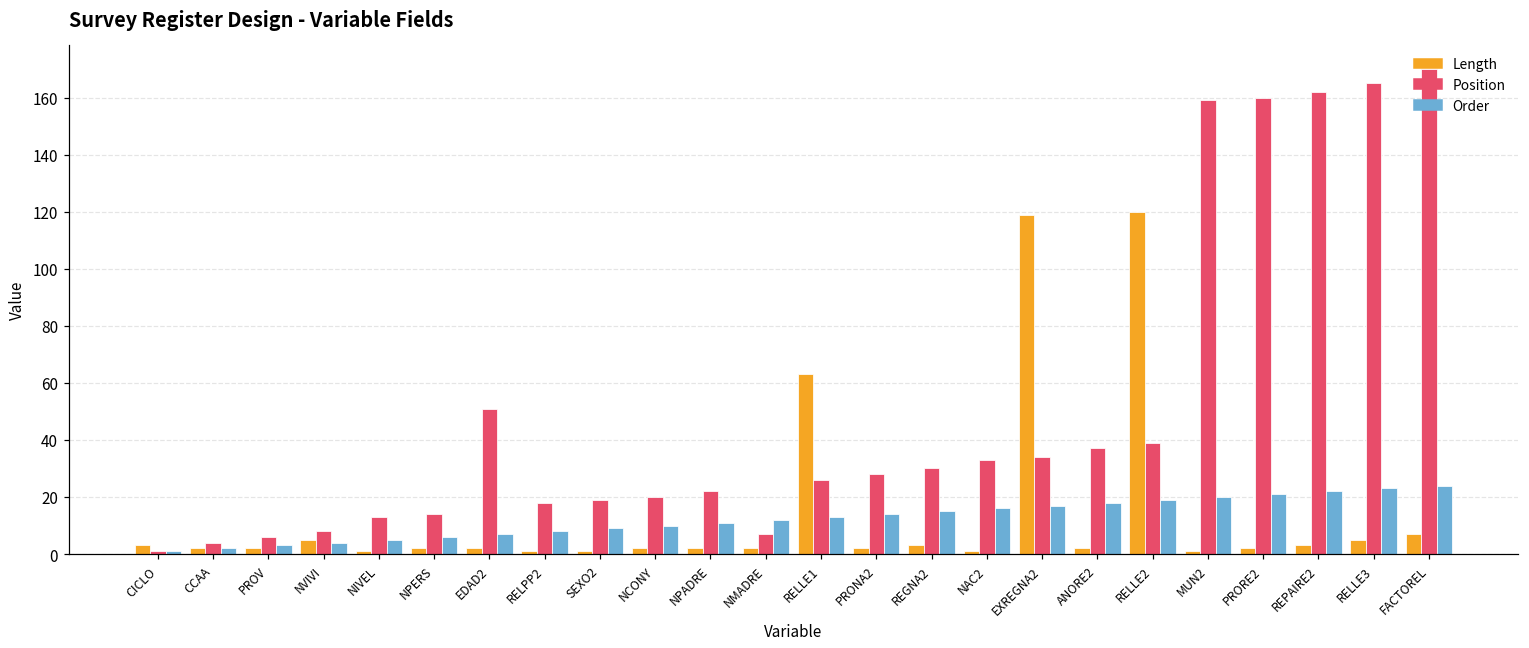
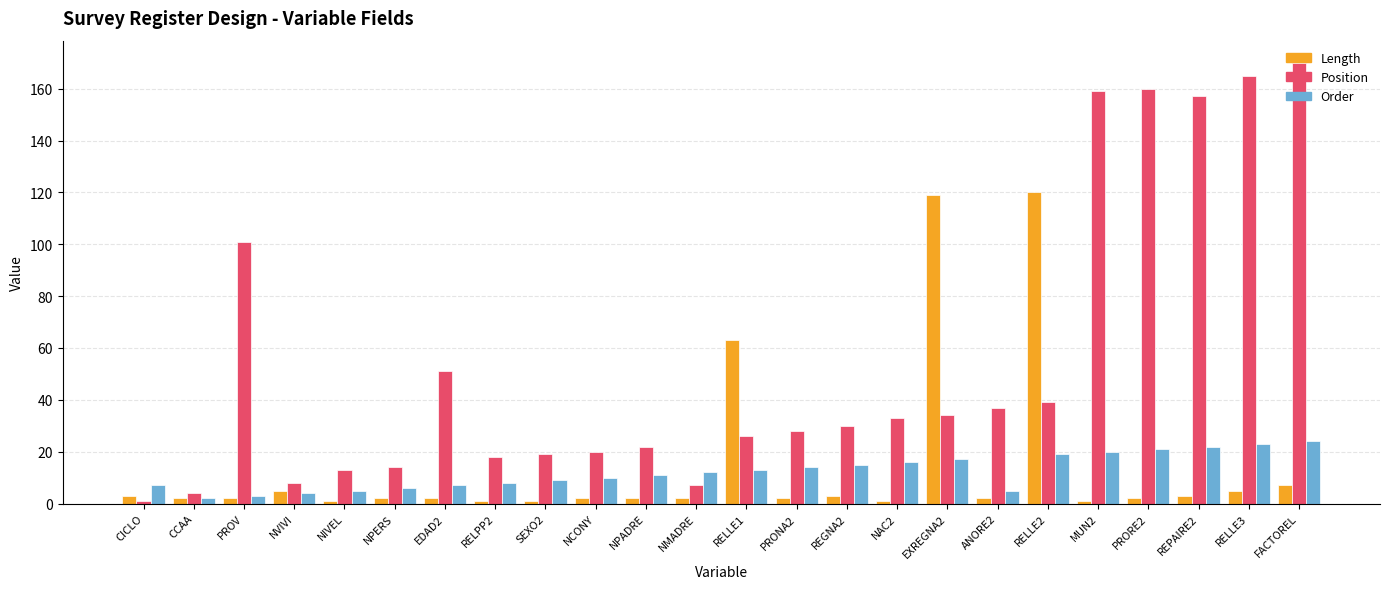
  {
    "Length": {
      "CICLO": 3,
      "CCAA": 2,
      "PROV": 2,
      "NVIVI": 5,
      "NIVEL": 1,
      "NPERS": 2,
      "EDAD2": 2,
      "RELPP2": 1,
      "SEXO2": 1,
      "NCONY": 2,
      "NPADRE": 2,
      "NMADRE": 2,
      "RELLE1": 63,
      "PRONA2": 2,
      "REGNA2": 3,
      "NAC2": 1,
      "EXREGNA2": 119,
      "ANORE2": 2,
      "RELLE2": 120,
      "MUN2": 1,
      "PRORE2": 2,
      "REPAIRE2": 3,
      "RELLE3": 5,
      "FACTOREL": 7
    },
    "Position": {
      "CICLO": 1,
      "CCAA": 4,
-     "PROV": 6,
+     "PROV": 101,
      "NVIVI": 8,
      "NIVEL": 13,
      "NPERS": 14,
      "EDAD2": 51,
      "RELPP2": 18,
      "SEXO2": 19,
      "NCONY": 20,
      "NPADRE": 22,
      "NMADRE": 7,
      "RELLE1": 26,
      "PRONA2": 28,
      "REGNA2": 30,
      "NAC2": 33,
      "EXREGNA2": 34,
      "ANORE2": 37,
      "RELLE2": 39,
      "MUN2": 159,
      "PRORE2": 160,
-     "REPAIRE2": 162,
+     "REPAIRE2": 157,
      "RELLE3": 165,
      "FACTOREL": 170
    },
    "Order": {
-     "CICLO": 1,
+     "CICLO": 7,
      "CCAA": 2,
      "PROV": 3,
      "NVIVI": 4,
      "NIVEL": 5,
      "NPERS": 6,
      "EDAD2": 7,
      "RELPP2": 8,
      "SEXO2": 9,
      "NCONY": 10,
      "NPADRE": 11,
      "NMADRE": 12,
      "RELLE1": 13,
      "PRONA2": 14,
      "REGNA2": 15,
      "NAC2": 16,
      "EXREGNA2": 17,
-     "ANORE2": 18,
+     "ANORE2": 5,
      "RELLE2": 19,
      "MUN2": 20,
      "PRORE2": 21,
      "REPAIRE2": 22,
      "RELLE3": 23,
      "FACTOREL": 24
    }
  }
